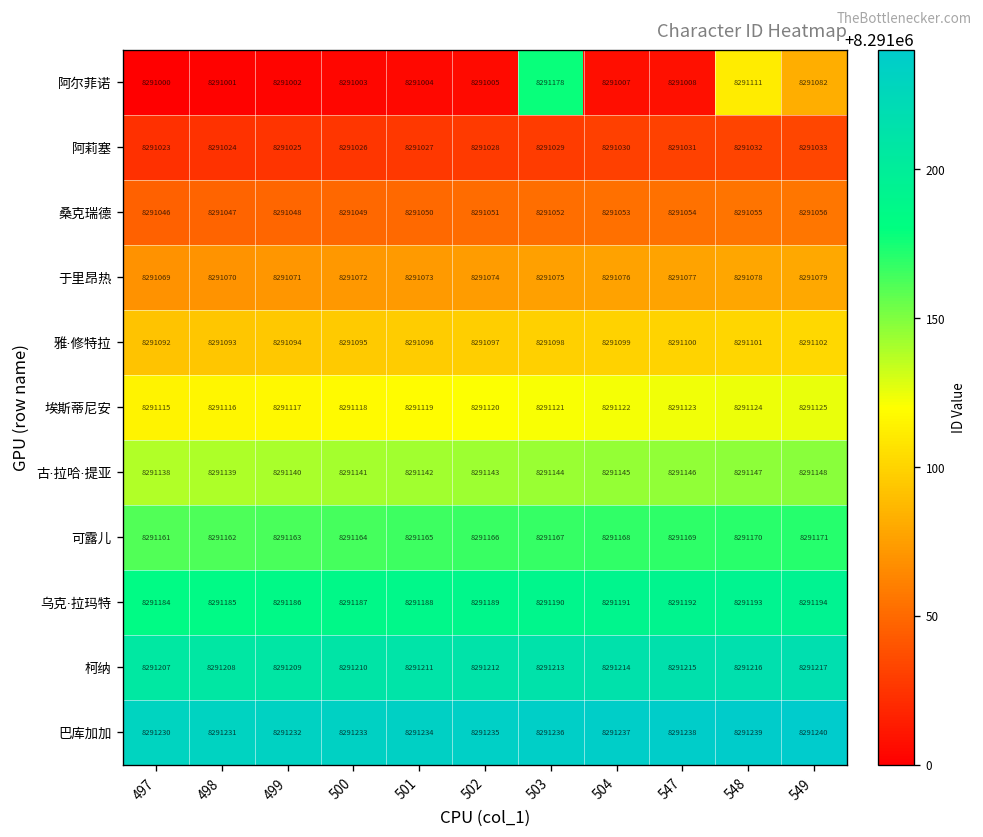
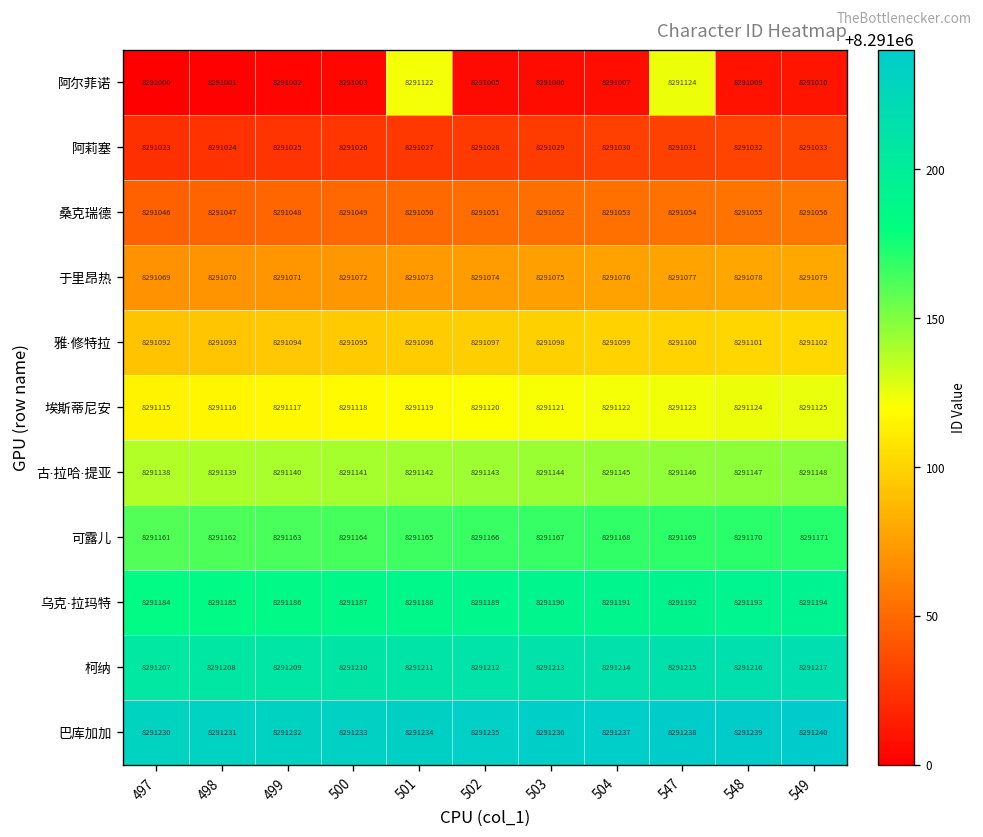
  {
    "阿尔菲诺": {
      "497": 8291000,
      "498": 8291001,
      "499": 8291002,
      "500": 8291003,
-     "501": 8291004,
+     "501": 8291122,
      "502": 8291005,
-     "503": 8291178,
+     "503": 8291006,
      "504": 8291007,
-     "547": 8291008,
-     "548": 8291111,
-     "549": 8291082
+     "547": 8291124,
+     "548": 8291009,
+     "549": 8291010
    },
    "阿莉塞": {
      "497": 8291023,
      "498": 8291024,
      "499": 8291025,
      "500": 8291026,
      "501": 8291027,
      "502": 8291028,
      "503": 8291029,
      "504": 8291030,
      "547": 8291031,
      "548": 8291032,
      "549": 8291033
    },
    "桑克瑞德": {
      "497": 8291046,
      "498": 8291047,
      "499": 8291048,
      "500": 8291049,
      "501": 8291050,
      "502": 8291051,
      "503": 8291052,
      "504": 8291053,
      "547": 8291054,
      "548": 8291055,
      "549": 8291056
    },
    "于里昂热": {
      "497": 8291069,
      "498": 8291070,
      "499": 8291071,
      "500": 8291072,
      "501": 8291073,
      "502": 8291074,
      "503": 8291075,
      "504": 8291076,
      "547": 8291077,
      "548": 8291078,
      "549": 8291079
    },
    "雅·修特拉": {
      "497": 8291092,
      "498": 8291093,
      "499": 8291094,
      "500": 8291095,
      "501": 8291096,
      "502": 8291097,
      "503": 8291098,
      "504": 8291099,
      "547": 8291100,
      "548": 8291101,
      "549": 8291102
    },
    "埃斯蒂尼安": {
      "497": 8291115,
      "498": 8291116,
      "499": 8291117,
      "500": 8291118,
      "501": 8291119,
      "502": 8291120,
      "503": 8291121,
      "504": 8291122,
      "547": 8291123,
      "548": 8291124,
      "549": 8291125
    },
    "古·拉哈·提亚": {
      "497": 8291138,
      "498": 8291139,
      "499": 8291140,
      "500": 8291141,
      "501": 8291142,
      "502": 8291143,
      "503": 8291144,
      "504": 8291145,
      "547": 8291146,
      "548": 8291147,
      "549": 8291148
    },
    "可露儿": {
      "497": 8291161,
      "498": 8291162,
      "499": 8291163,
      "500": 8291164,
      "501": 8291165,
      "502": 8291166,
      "503": 8291167,
      "504": 8291168,
      "547": 8291169,
      "548": 8291170,
      "549": 8291171
    },
    "乌克·拉玛特": {
      "497": 8291184,
      "498": 8291185,
      "499": 8291186,
      "500": 8291187,
      "501": 8291188,
      "502": 8291189,
      "503": 8291190,
      "504": 8291191,
      "547": 8291192,
      "548": 8291193,
      "549": 8291194
    },
    "柯纳": {
      "497": 8291207,
      "498": 8291208,
      "499": 8291209,
      "500": 8291210,
      "501": 8291211,
      "502": 8291212,
      "503": 8291213,
      "504": 8291214,
      "547": 8291215,
      "548": 8291216,
      "549": 8291217
    },
    "巴库加加": {
      "497": 8291230,
      "498": 8291231,
      "499": 8291232,
      "500": 8291233,
      "501": 8291234,
      "502": 8291235,
      "503": 8291236,
      "504": 8291237,
      "547": 8291238,
      "548": 8291239,
      "549": 8291240
    }
  }
